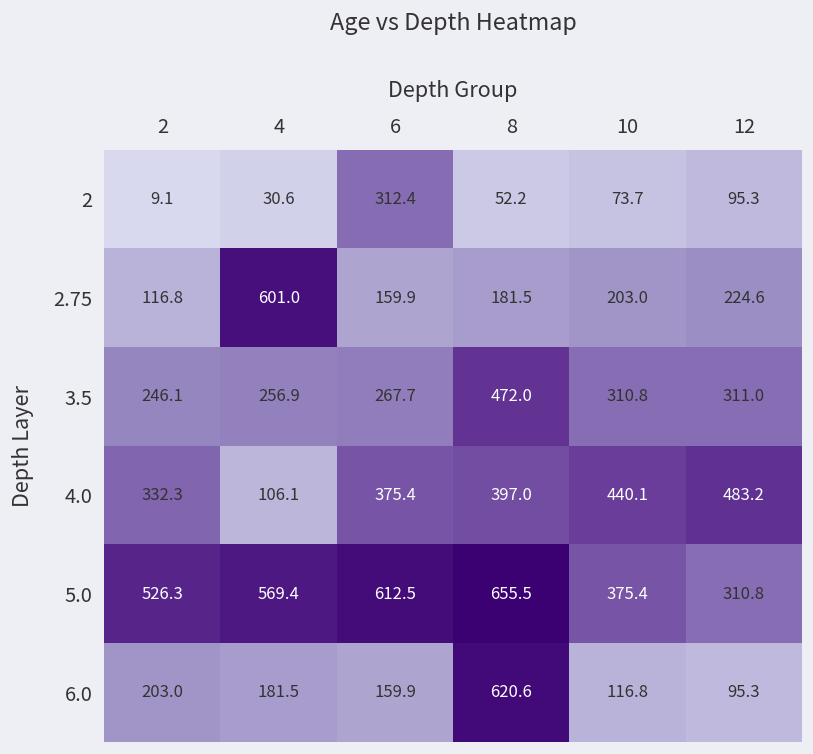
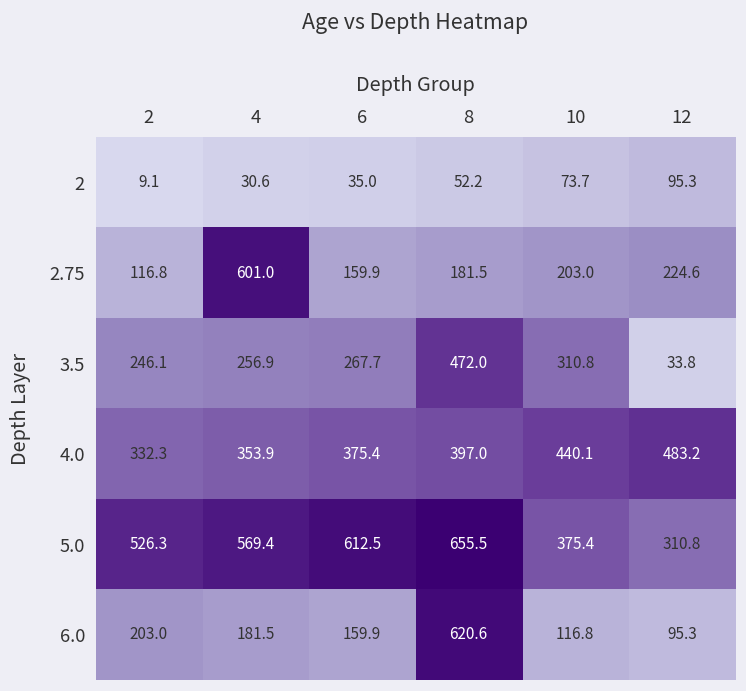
  {
    "2": {
      "2": 9.1,
      "4": 30.6,
-     "6": 312.4,
+     "6": 35.0,
      "8": 52.2,
      "10": 73.7,
      "12": 95.3
    },
    "2.75": {
      "2": 116.8,
      "4": 601.0,
      "6": 159.9,
      "8": 181.5,
      "10": 203.0,
      "12": 224.6
    },
    "3.5": {
      "2": 246.1,
      "4": 256.9,
      "6": 267.7,
      "8": 472.0,
      "10": 310.8,
-     "12": 311.0
+     "12": 33.8
    },
    "4.0": {
      "2": 332.3,
-     "4": 106.1,
+     "4": 353.9,
      "6": 375.4,
      "8": 397.0,
      "10": 440.1,
      "12": 483.2
    },
    "5.0": {
      "2": 526.3,
      "4": 569.4,
      "6": 612.5,
      "8": 655.5,
      "10": 375.4,
      "12": 310.8
    },
    "6.0": {
      "2": 203.0,
      "4": 181.5,
      "6": 159.9,
      "8": 620.6,
      "10": 116.8,
      "12": 95.3
    }
  }
